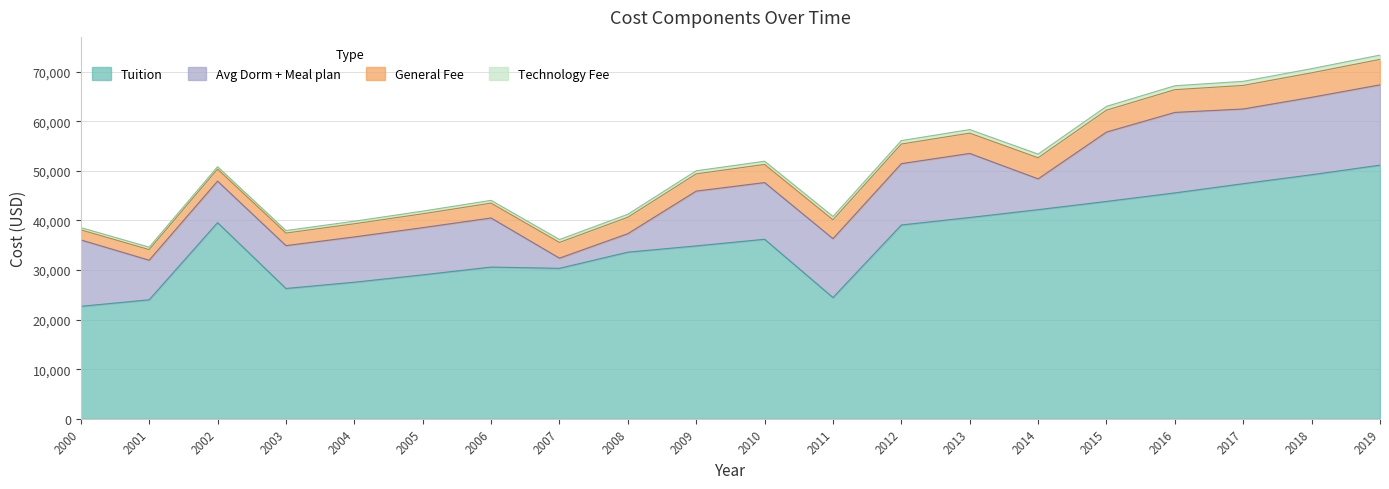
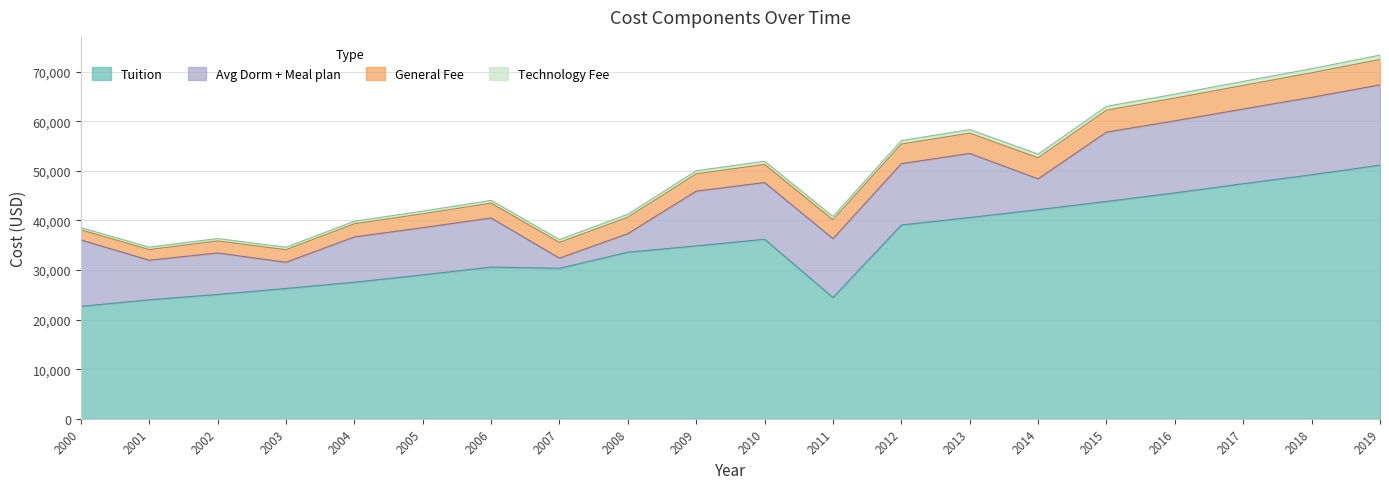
  {
    "Tuition": {
      "2000": "23,000",
      "2001": "24,000",
-     "2002": "40,000",
+     "2002": "25,000",
      "2003": "26,000",
      "2004": "28,000",
      "2005": "29,000",
      "2006": "31,000",
      "2007": "30,000",
      "2008": "34,000",
      "2009": "35,000",
      "2010": "36,000",
      "2011": "24,000",
      "2012": "39,000",
      "2013": "41,000",
      "2014": "42,000",
      "2015": "44,000",
      "2016": "46,000",
      "2017": "47,000",
      "2018": "49,000",
      "2019": "51,000"
    },
    "Avg Dorm + Meal plan": {
      "2000": "13,000",
      "2001": "8,000",
      "2002": "8,000",
-     "2003": "9,000",
+     "2003": "5,000",
      "2004": "9,000",
      "2005": "10,000",
      "2006": "10,000",
      "2007": "2,000",
      "2008": "4,000",
      "2009": "11,000",
      "2010": "11,000",
      "2011": "12,000",
      "2012": "12,000",
      "2013": "13,000",
      "2014": "6,000",
      "2015": "14,000",
-     "2016": "16,000",
+     "2016": "15,000",
      "2017": "15,000",
      "2018": "16,000",
      "2019": "16,000"
    },
    "General Fee": {
      "2004": "3,000",
      "2005": "3,000",
      "2006": "3,000",
      "2007": "3,000",
      "2008": "3,000",
      "2009": "3,000",
      "2010": "4,000",
      "2011": "4,000",
      "2012": "4,000",
      "2013": "4,000",
      "2014": "4,000",
      "2015": "4,000",
      "2016": "5,000",
      "2017": "5,000",
      "2018": "5,000",
      "2019": "5,000"
    },
    "Technology Fee": {
      "2004": "1,000",
      "2005": "1,000",
      "2006": "1,000",
      "2007": "1,000",
      "2008": "1,000",
      "2009": "1,000",
      "2010": "1,000",
      "2011": "1,000",
      "2012": "1,000",
      "2013": "1,000",
      "2014": "1,000",
      "2015": "1,000",
      "2016": "1,000",
      "2017": "1,000",
      "2018": "1,000",
      "2019": "1,000"
    }
  }
